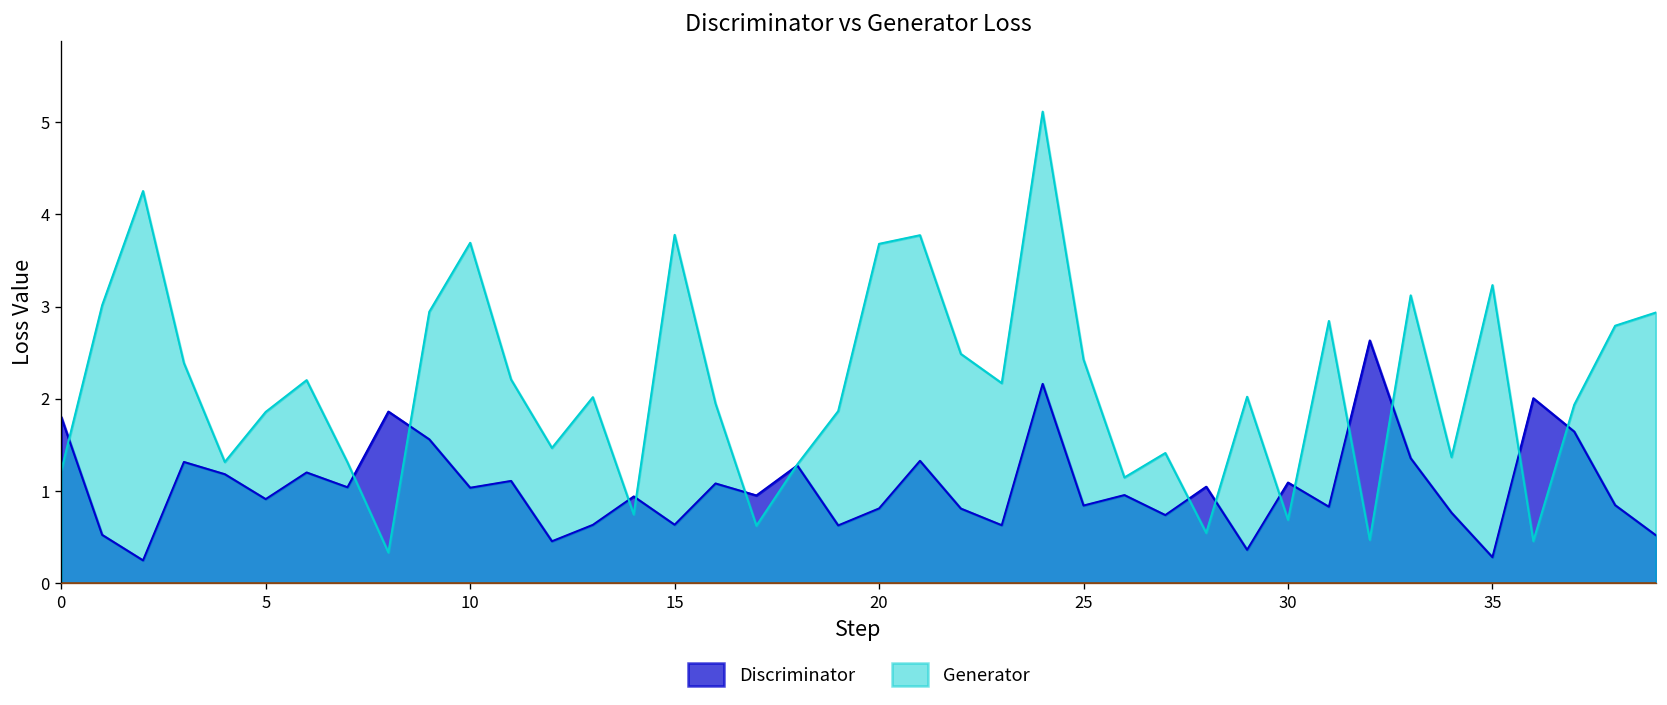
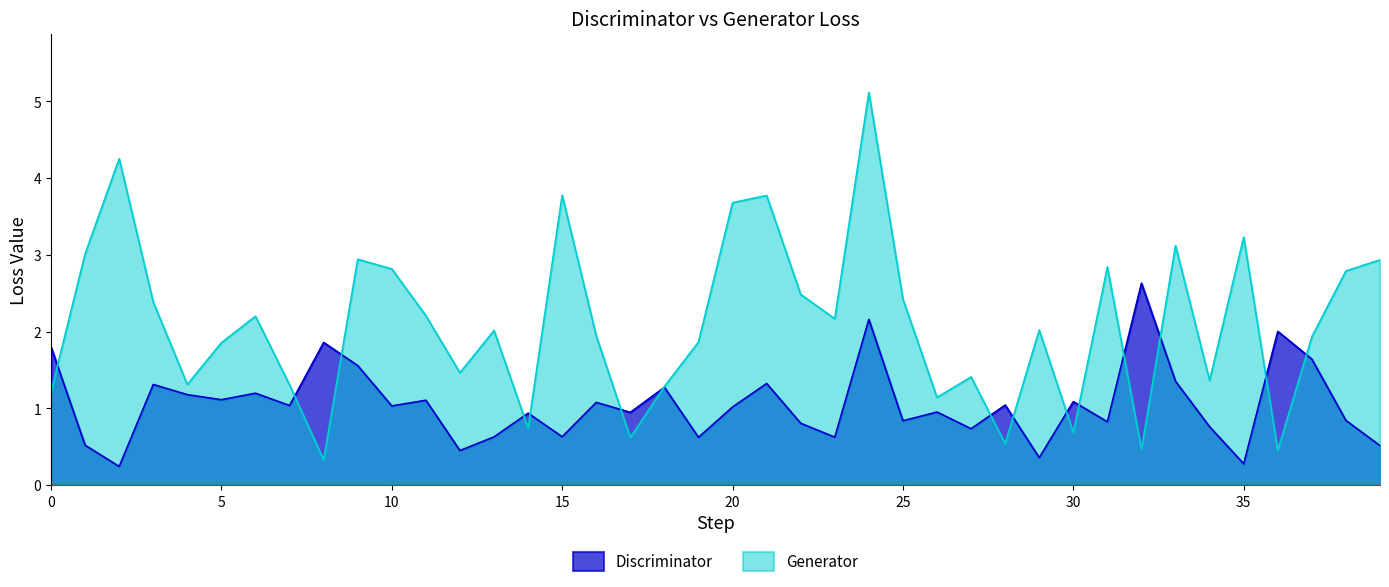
  {
    "Discriminator": {
      "0": 1.8,
-     "5": 0.9,
+     "5": 1.1,
      "10": 1.0,
      "15": 0.6,
-     "20": 0.8,
+     "20": 1.0,
      "25": 0.8,
      "30": 1.1,
      "35": 0.3
    },
    "Generator": {
      "0": 1.2,
      "5": 1.9,
-     "10": 3.7,
+     "10": 2.8,
      "15": 3.8,
      "20": 3.7,
      "25": 2.4,
      "30": 0.7,
      "35": 3.2
    }
  }
